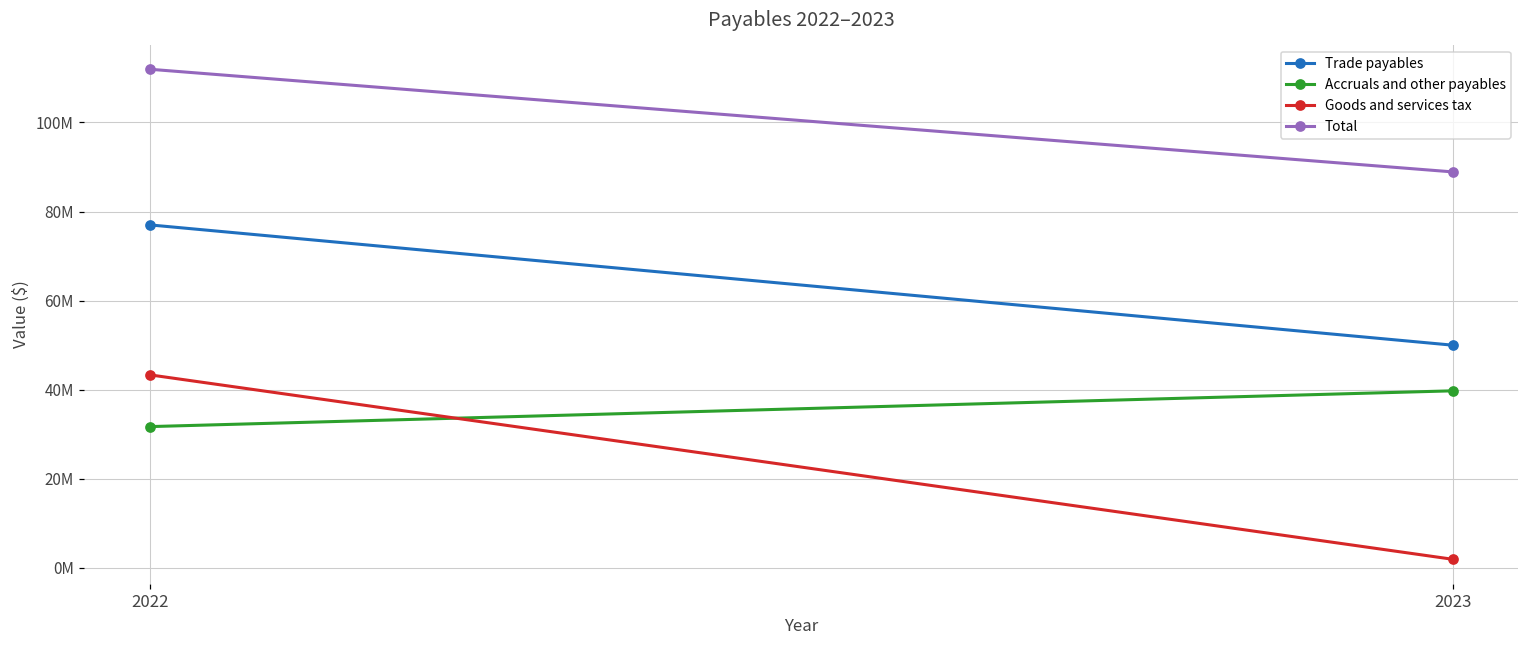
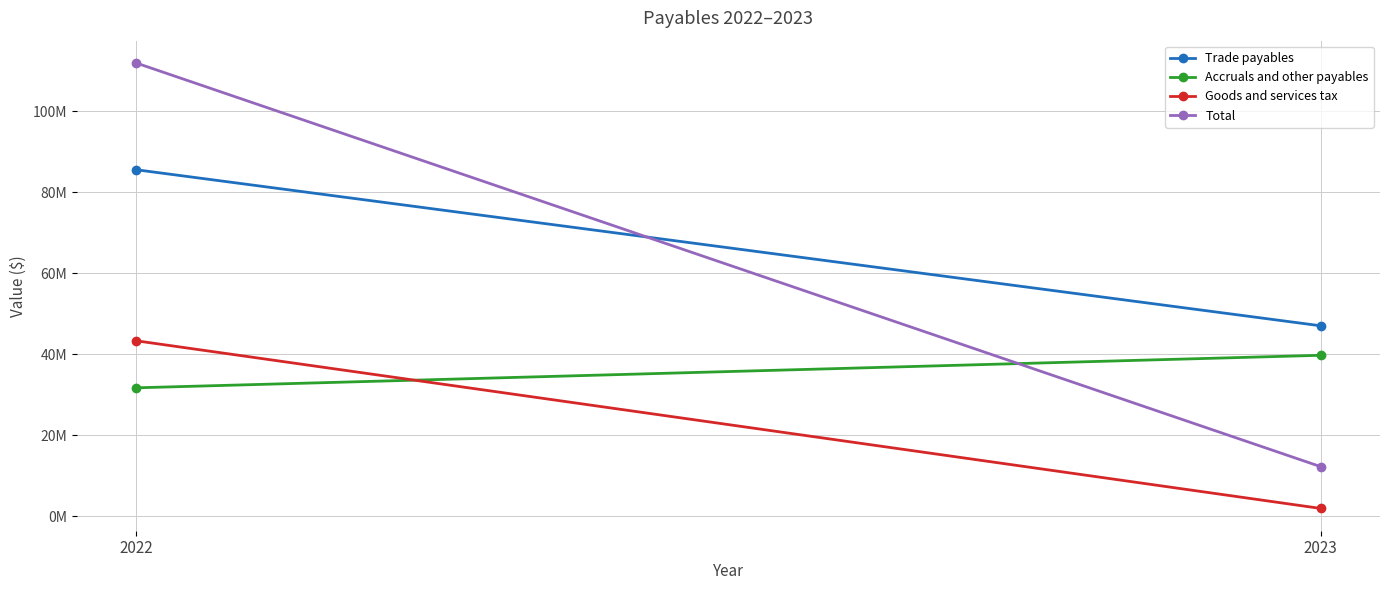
  {
    "Trade payables": {
-     "2022": 77000000,
-     "2023": 50000000
+     "2022": 86000000,
+     "2023": 47000000
    },
    "Accruals and other payables": {
      "2022": 32000000,
      "2023": 40000000
    },
    "Goods and services tax": {
      "2022": 43000000,
      "2023": 2000000
    },
    "Total": {
      "2022": 112000000,
-     "2023": 89000000
+     "2023": 12000000
    }
  }
